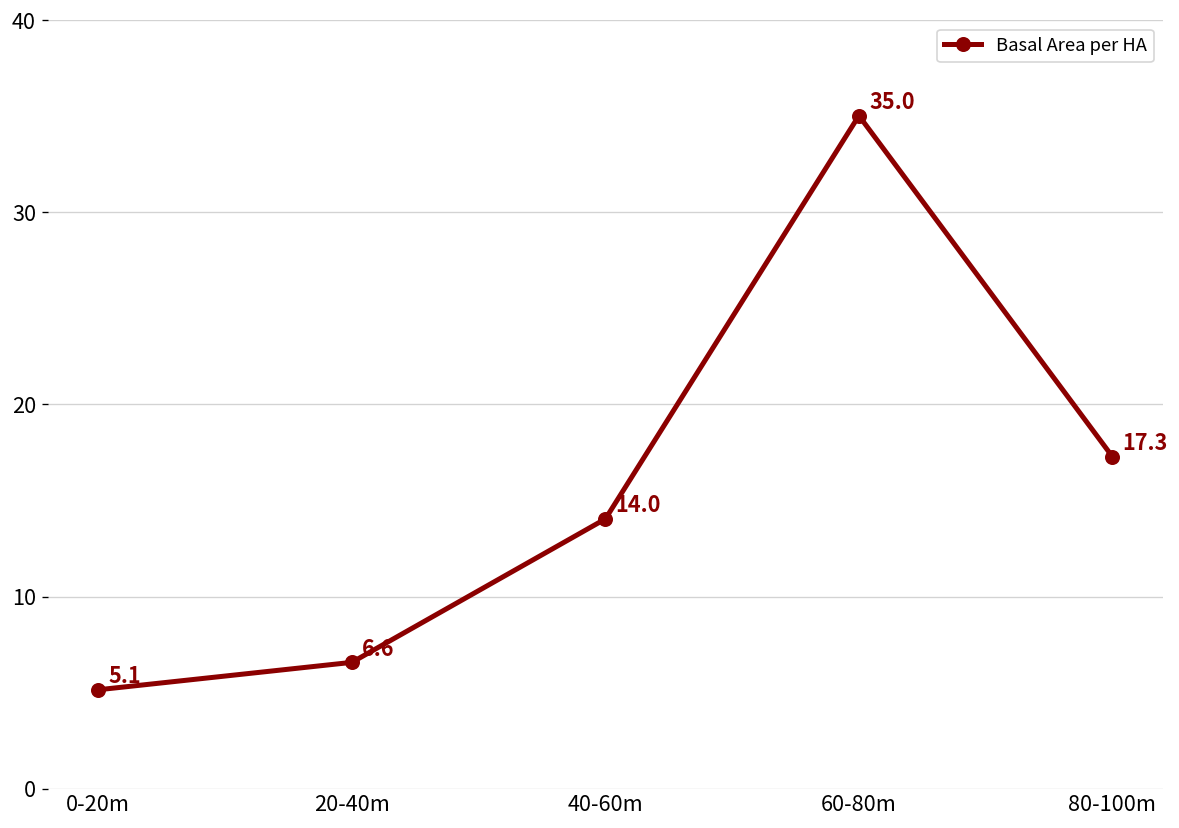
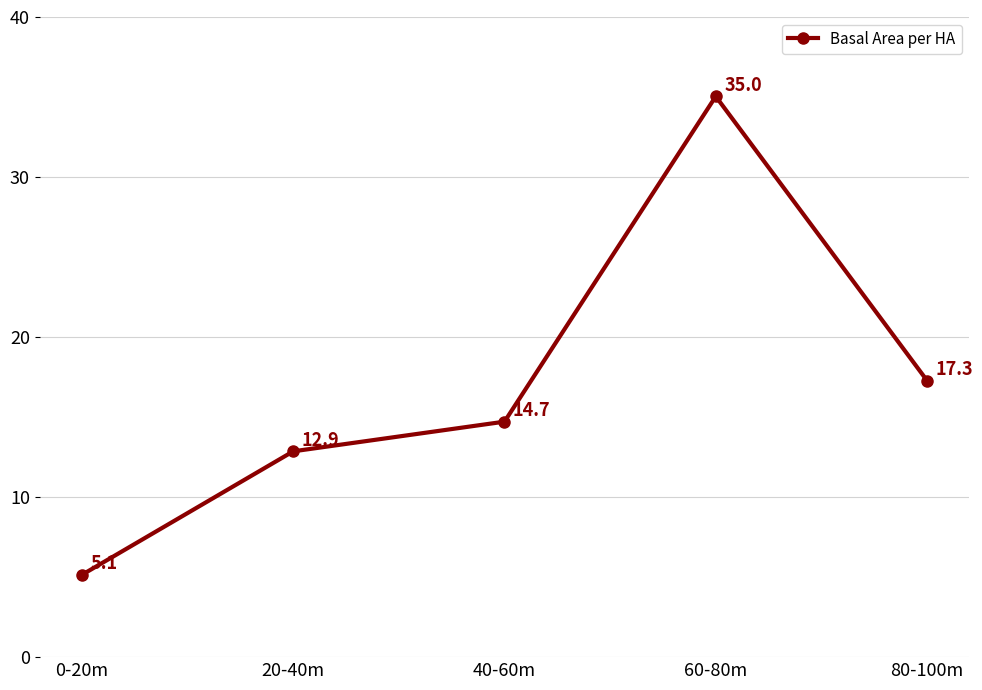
  {
    "0-20m": 5.1,
-   "20-40m": 6.6,
-   "40-60m": 14.0,
+   "20-40m": 12.9,
+   "40-60m": 14.7,
    "60-80m": 35.0,
    "80-100m": 17.3
  }
